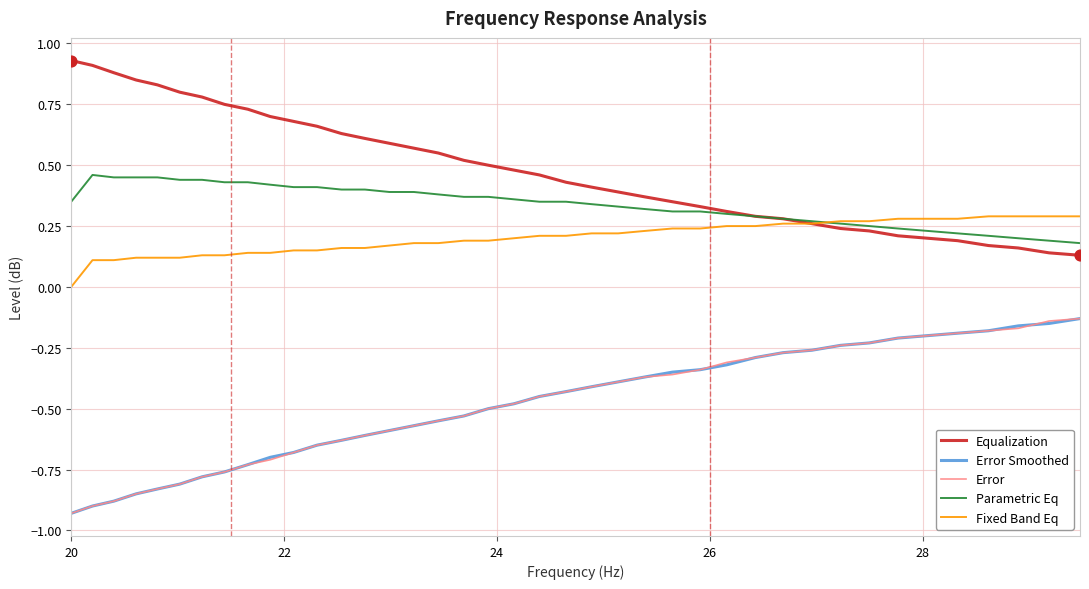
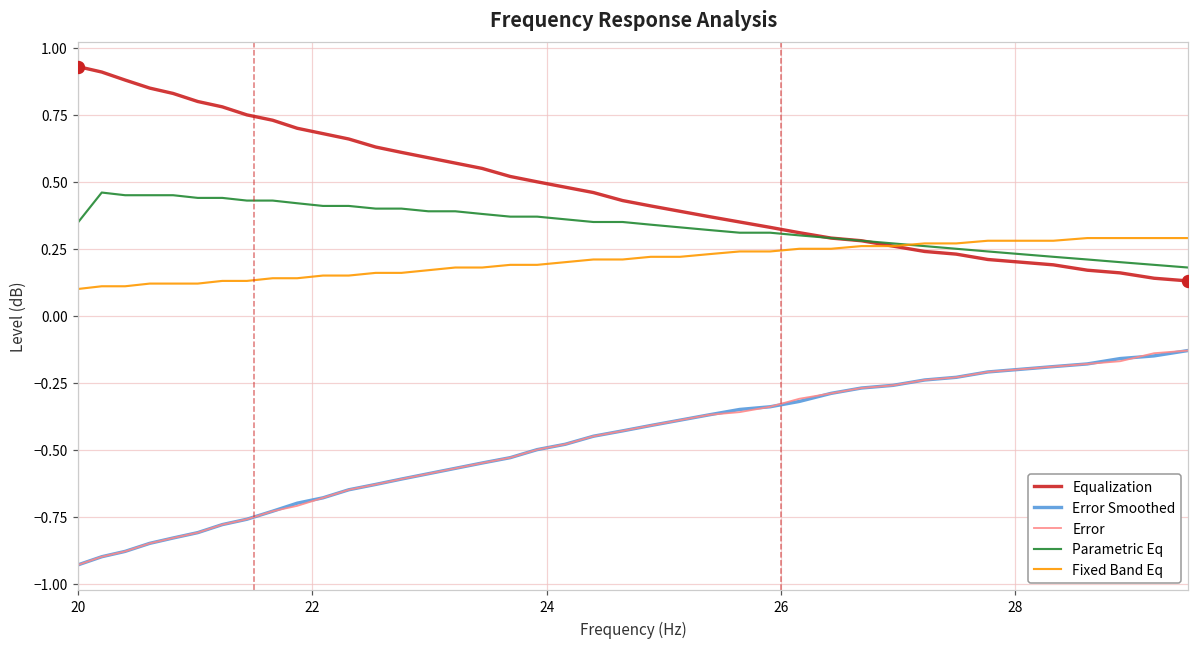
  {
    "Parametric Eq": {
      "20": 0.35
    },
    "Fixed Band Eq": {
-     "20": 0.0
+     "20": 0.1
    }
  }
